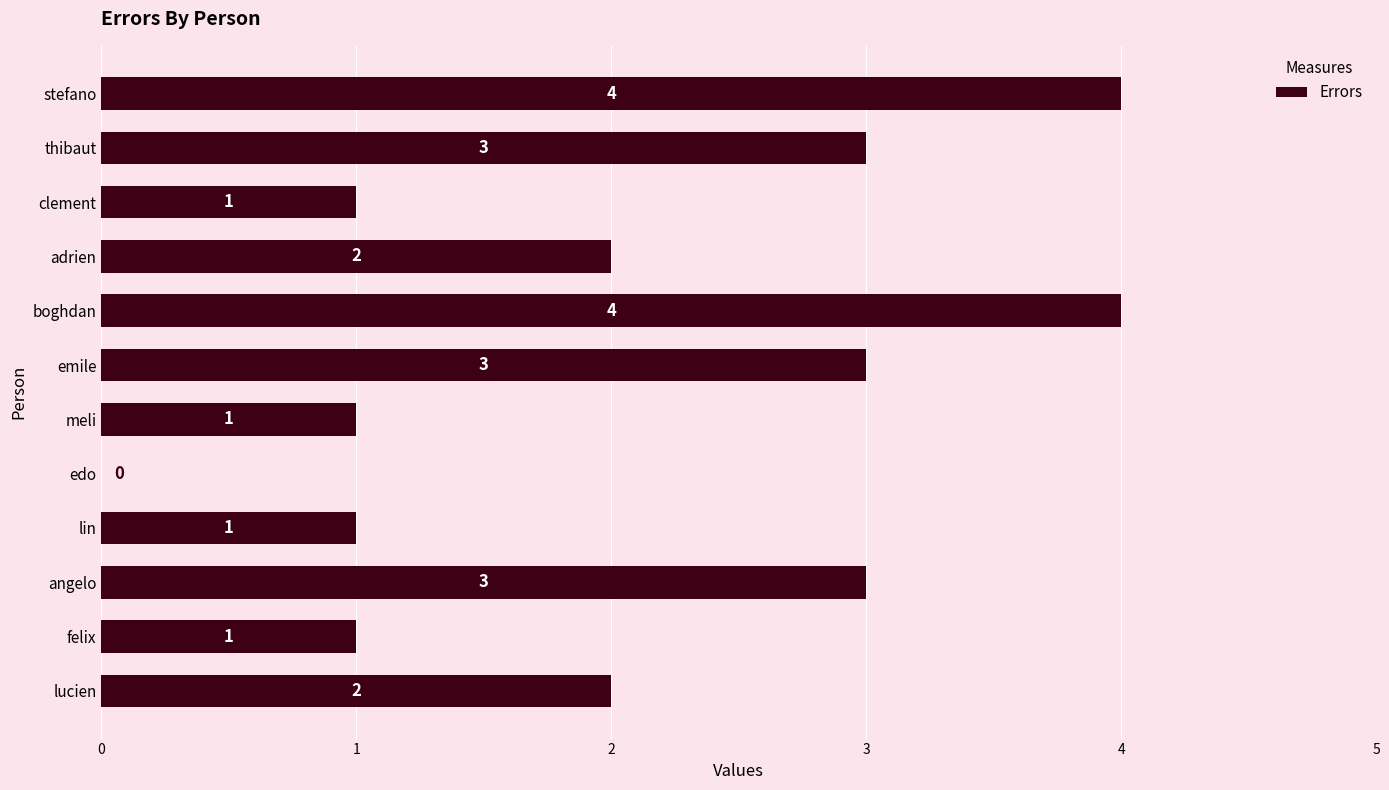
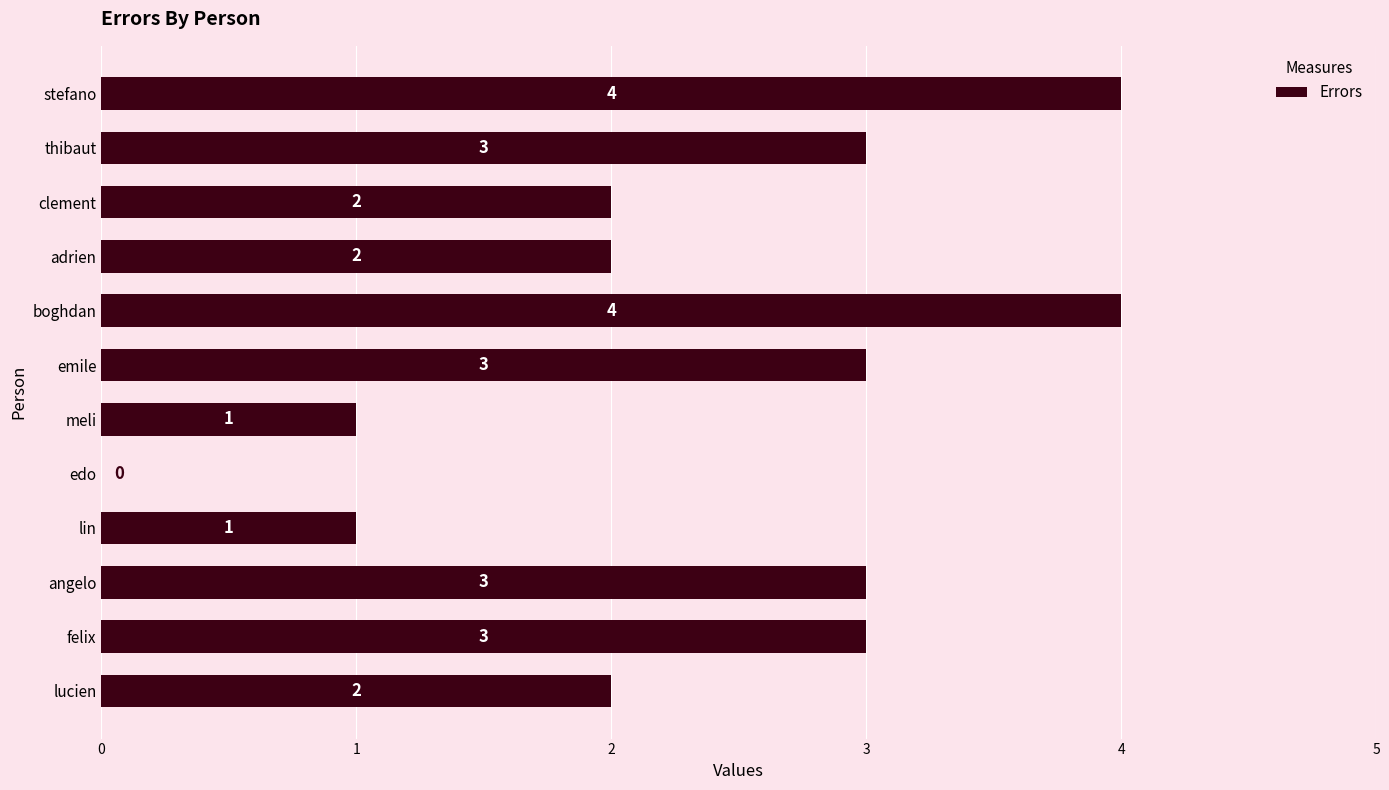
  {
    "stefano": 4,
    "thibaut": 3,
-   "clement": 1,
+   "clement": 2,
    "adrien": 2,
    "boghdan": 4,
    "emile": 3,
    "meli": 1,
    "edo": 0,
    "lin": 1,
    "angelo": 3,
-   "felix": 1,
+   "felix": 3,
    "lucien": 2
  }
